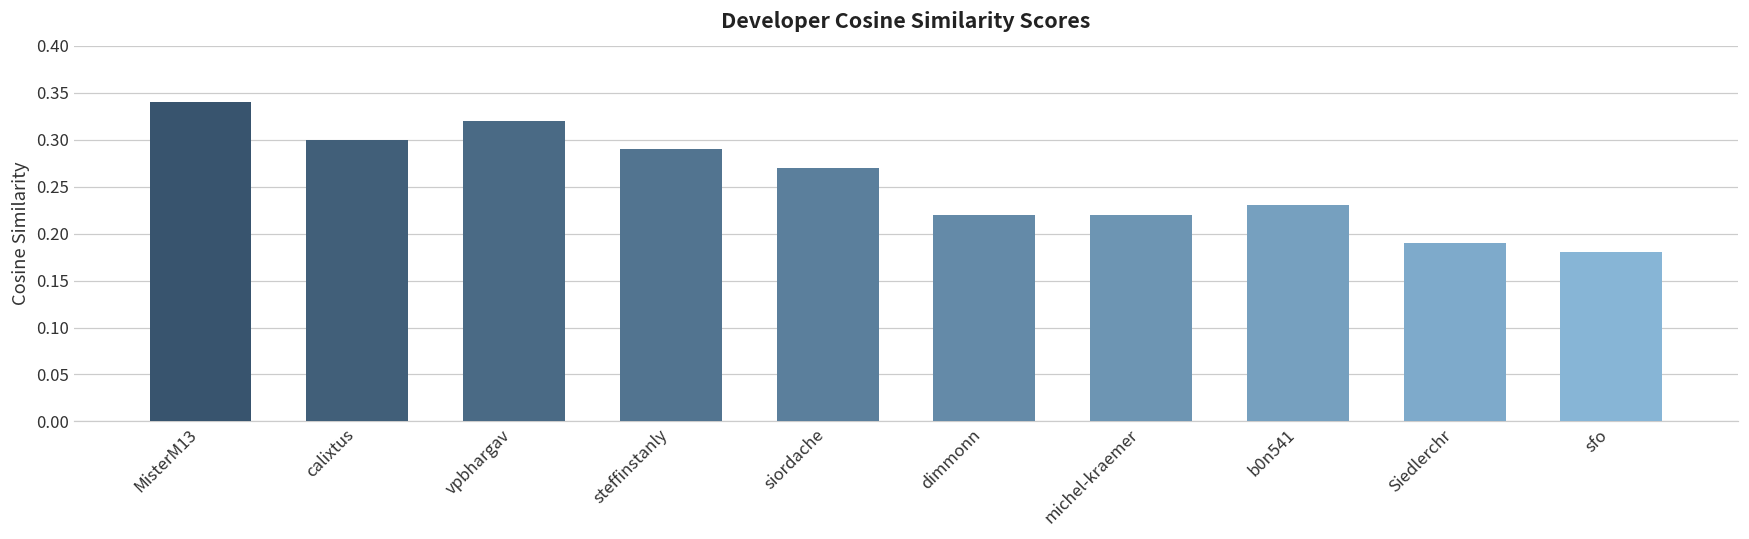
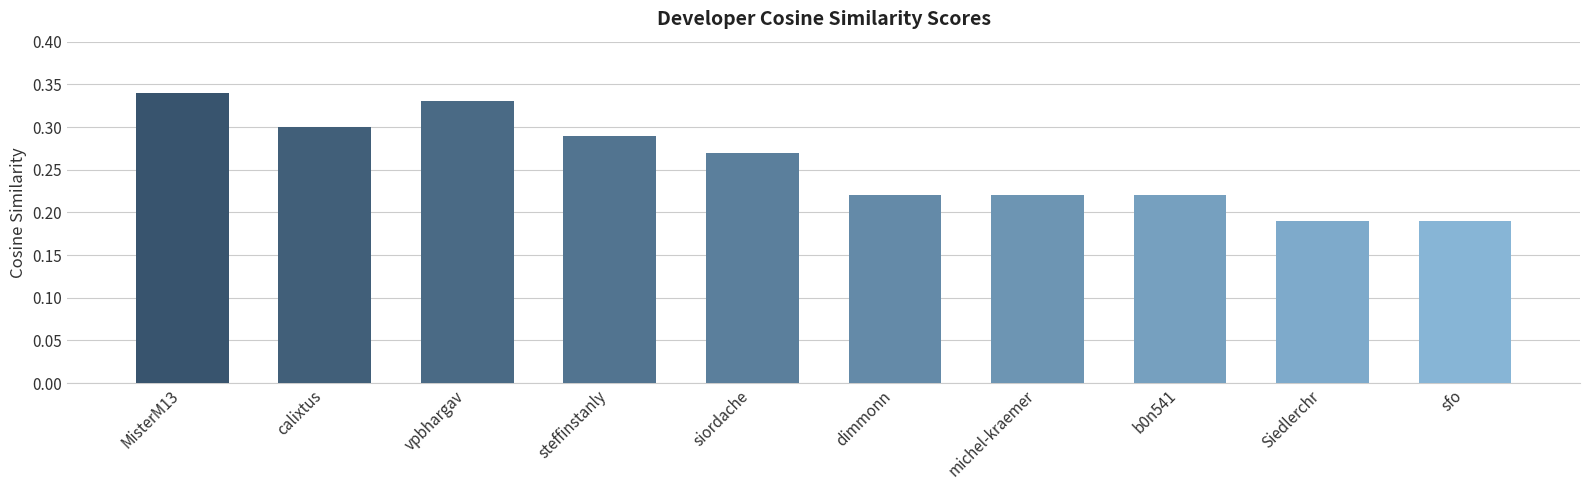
  {
    "MisterM13": 0.34,
    "calixtus": 0.30,
-   "vpbhargav": 0.32,
+   "vpbhargav": 0.33,
    "steffinstanly": 0.29,
    "siordache": 0.27,
    "dimmonn": 0.22,
    "michel-kraemer": 0.22,
-   "b0n541": 0.23,
+   "b0n541": 0.22,
    "Siedlerchr": 0.19,
-   "sfo": 0.18
+   "sfo": 0.19
  }
